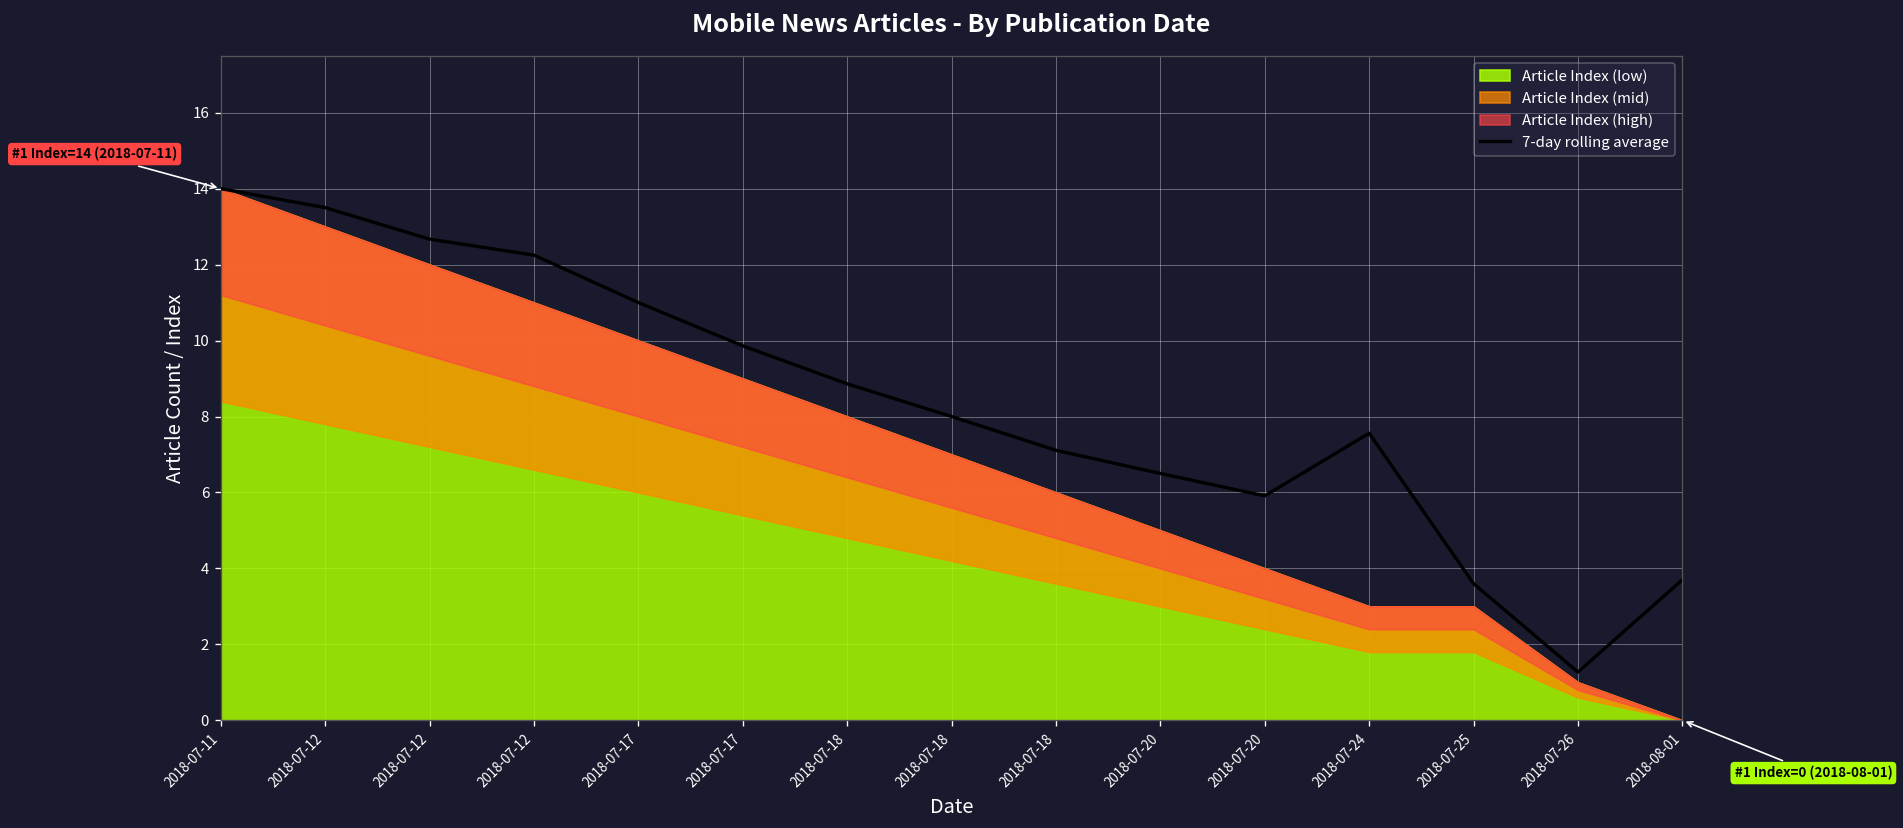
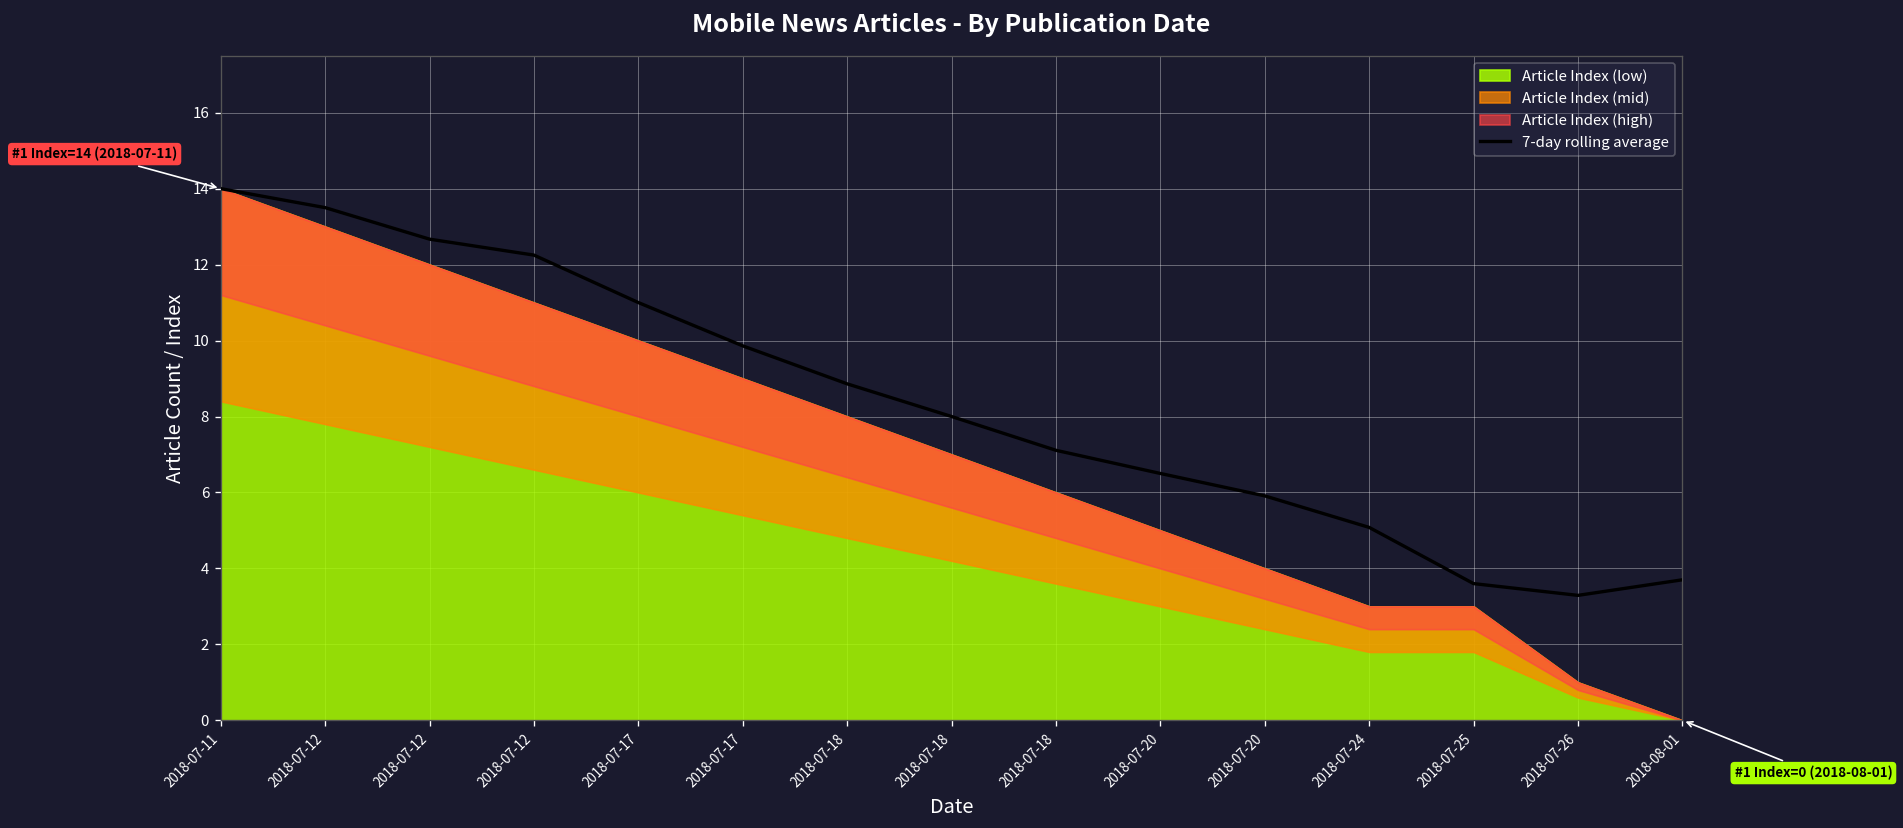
  {
    "7-day rolling average": {
-     "2018-07-24": 7.6,
+     "2018-07-24": 5.1,
      "2018-07-25": 3.6,
-     "2018-07-26": 1.3,
+     "2018-07-26": 3.3,
      "2018-08-01": 3.7
    },
    "Article Index (high)": {
      "2018-07-24": 3.0,
      "2018-07-25": 3.0,
      "2018-07-26": 1.0,
      "2018-08-01": 0.0
    }
  }
